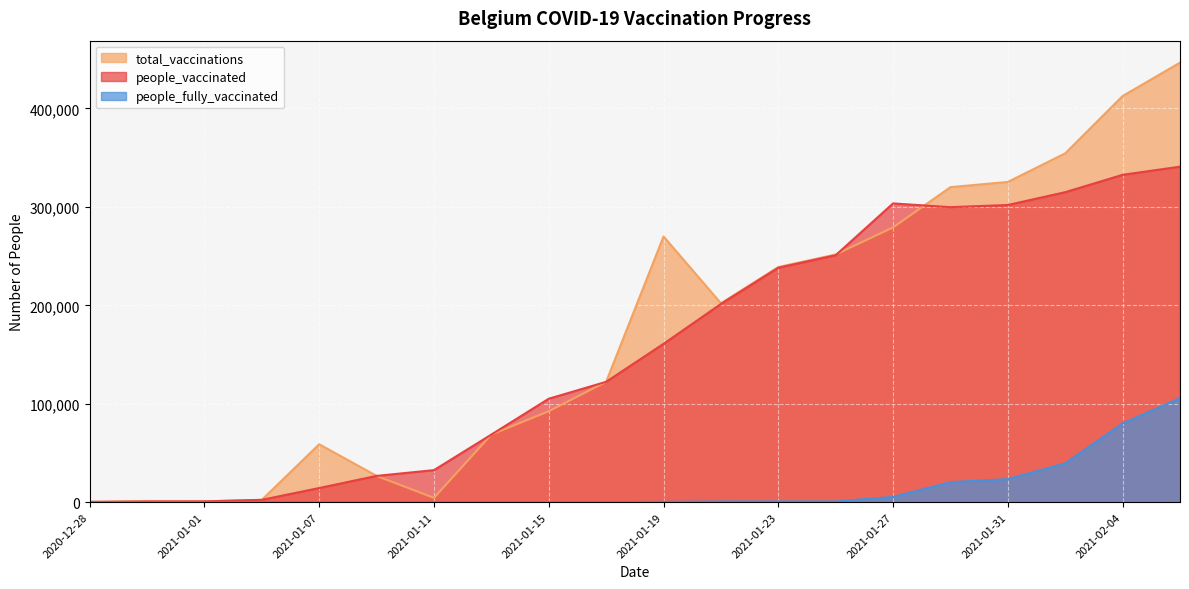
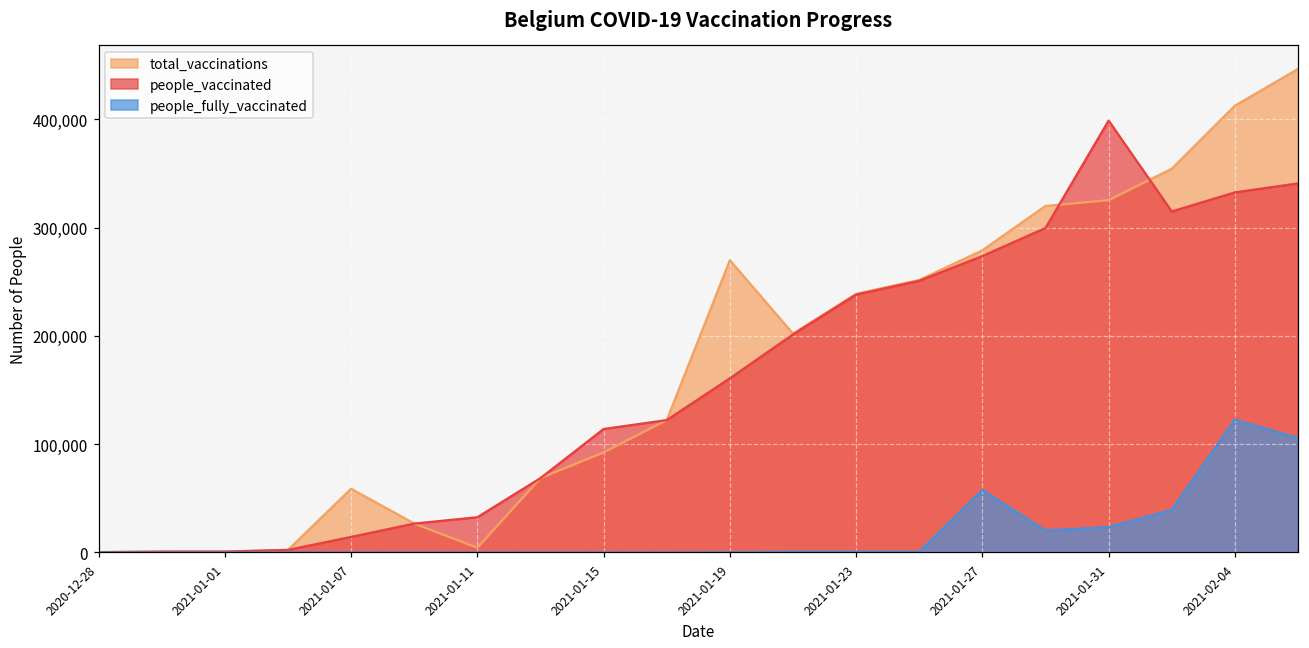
  {
    "total_vaccinations": {
      "2021-01-07": "60,000",
      "2021-01-11": "0",
      "2021-01-15": "90,000",
      "2021-01-19": "270,000",
      "2021-01-27": "280,000",
      "2021-01-31": "330,000",
      "2021-02-04": "410,000"
    },
    "people_vaccinated": {
      "2021-01-07": "10,000",
      "2021-01-11": "30,000",
-     "2021-01-15": "105,000",
+     "2021-01-15": "114,000",
      "2021-01-19": "160,000",
-     "2021-01-27": "300,000",
-     "2021-01-31": "300,000",
+     "2021-01-27": "270,000",
+     "2021-01-31": "400,000",
      "2021-02-04": "330,000"
    },
    "people_fully_vaccinated": {
      "2021-01-07": "0",
      "2021-01-11": "0",
      "2021-01-15": "0",
      "2021-01-19": "0",
      "2021-01-23": "0",
-     "2021-01-27": "10,000",
+     "2021-01-27": "60,000",
      "2021-01-31": "20,000",
-     "2021-02-04": "80,000"
+     "2021-02-04": "120,000"
    }
  }
